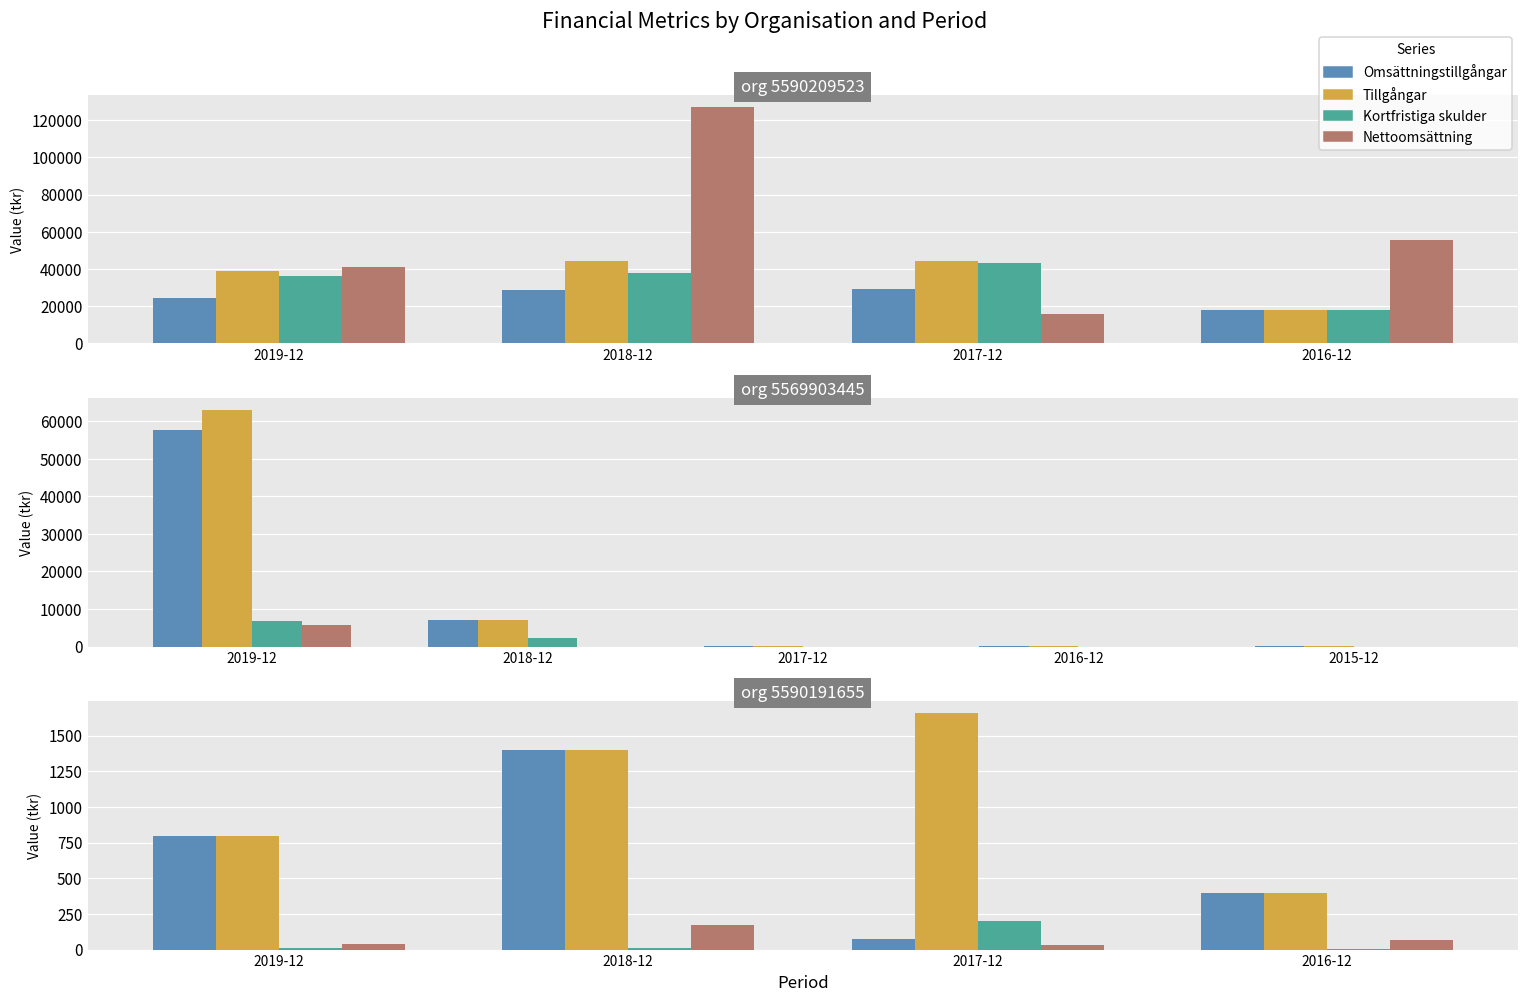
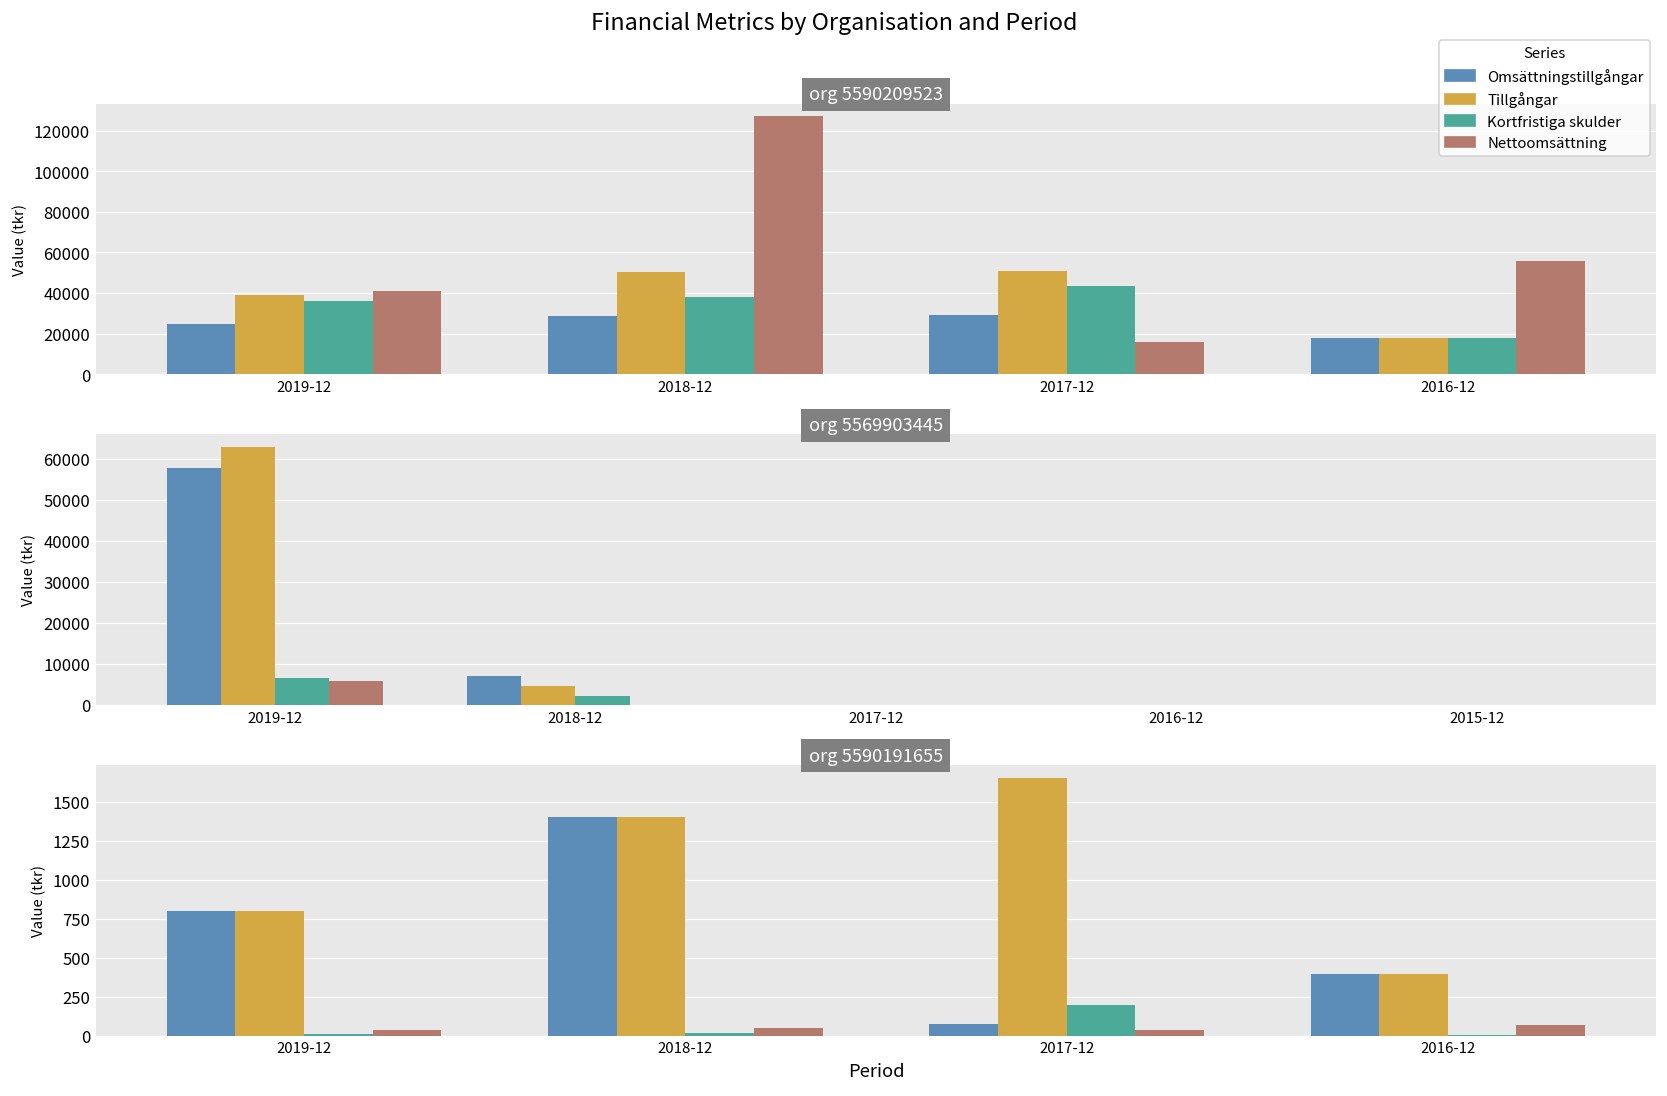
  {
    "org 5590209523": {
      "Tillgångar": {
        "2019-12": 39000,
-       "2018-12": 45000,
-       "2017-12": 44000,
+       "2018-12": 50000,
+       "2017-12": 51000,
        "2016-12": 18000
      },
      "Nettoomsättning": {
        "2019-12": 41000,
        "2018-12": 127000,
        "2017-12": 16000,
        "2016-12": 56000
      }
    },
    "org 5569903445": {
      "Tillgångar": {
        "2019-12": 63000,
-       "2018-12": 7000
+       "2018-12": 5000
      },
      "Nettoomsättning": {
        "2019-12": 6000,
        "2018-12": 0,
        "2017-12": 0,
        "2016-12": 0,
        "2015-12": 0
      }
    },
    "org 5590191655": {
      "Tillgångar": {
        "2019-12": 800,
        "2018-12": 1400,
        "2017-12": 1660,
        "2016-12": 400
      },
      "Nettoomsättning": {
        "2019-12": 40,
-       "2018-12": 170,
+       "2018-12": 50,
        "2017-12": 30,
        "2016-12": 70
      }
    }
  }
